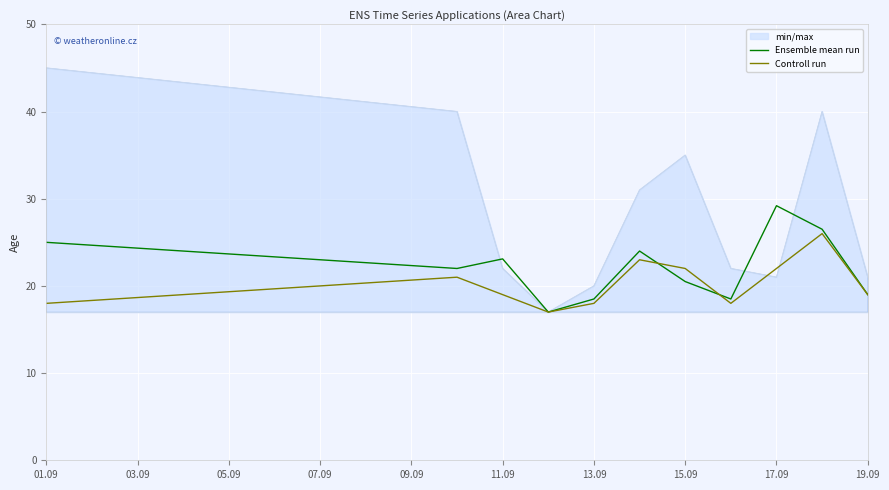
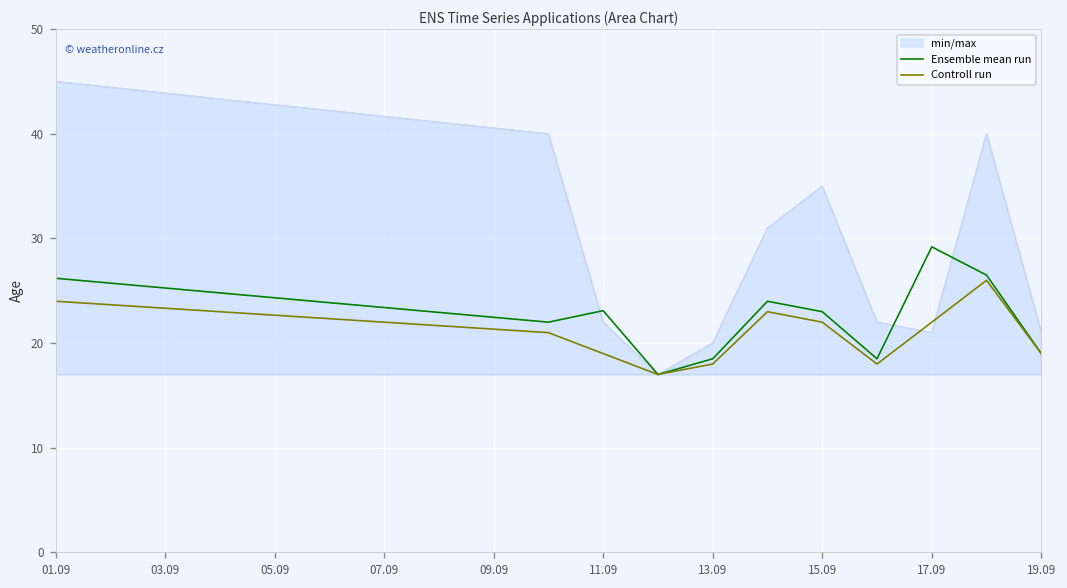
  {
    "Ensemble mean run": {
-     "01.09": 25,
+     "01.09": 26,
      "11.09": 23,
      "13.09": 19,
-     "15.09": 21,
+     "15.09": 23,
      "17.09": 29
    },
    "Controll run": {
-     "01.09": 18,
+     "01.09": 24,
      "11.09": 19,
      "13.09": 18,
      "15.09": 22,
      "17.09": 22
    }
  }
